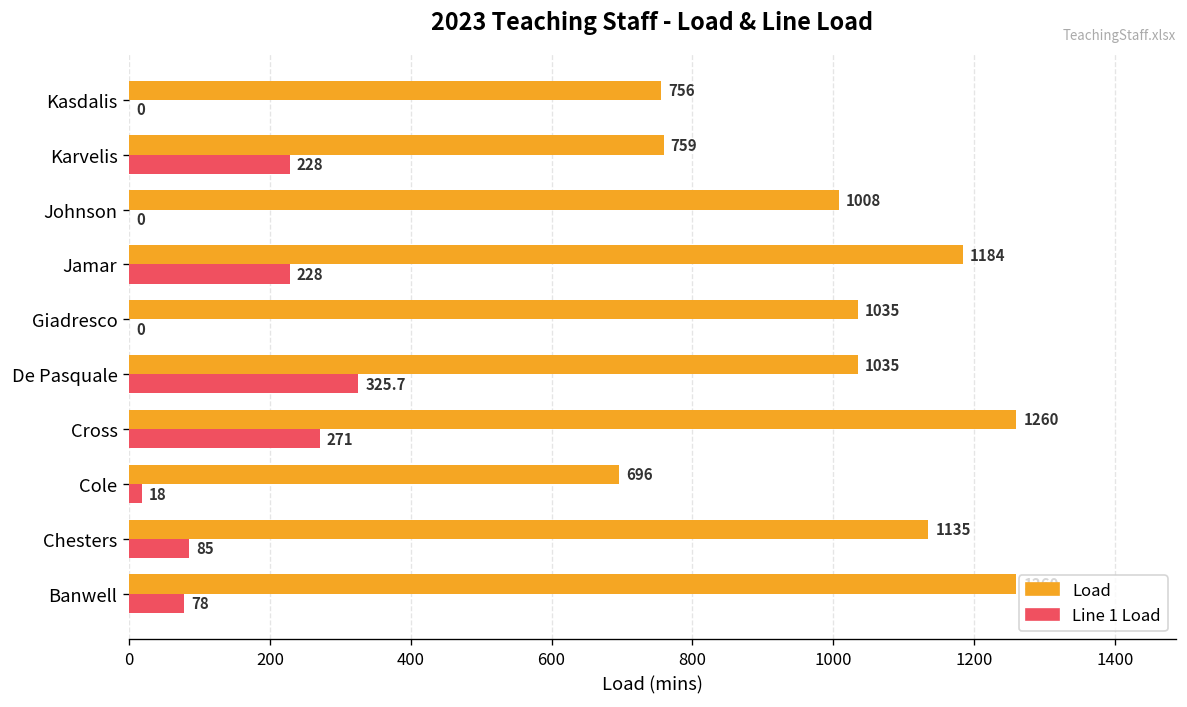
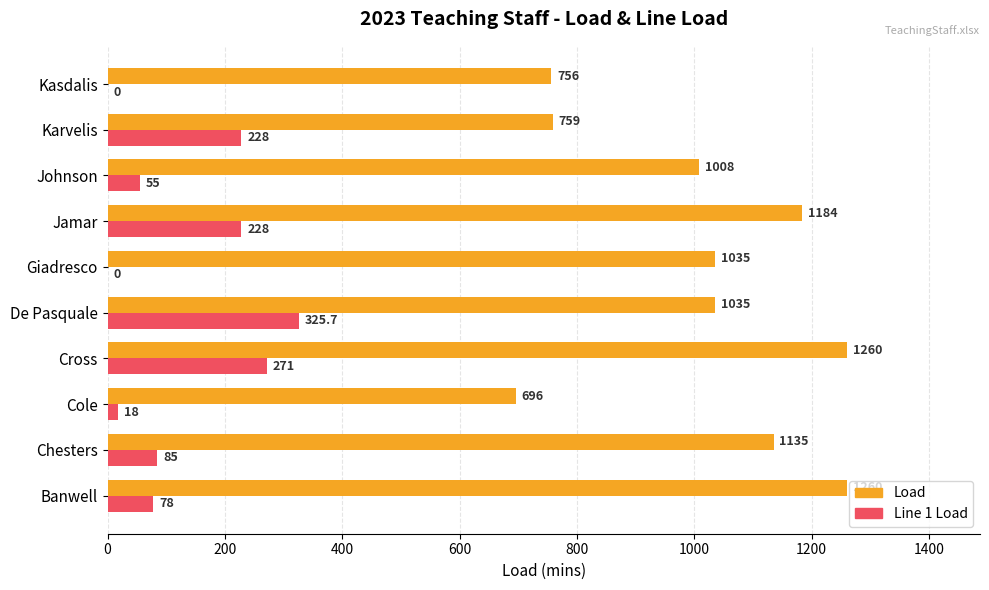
  {
    "Load": {
      "Kasdalis": 756,
      "Karvelis": 759,
      "Johnson": 1008,
      "Jamar": 1184,
      "Giadresco": 1035,
      "De Pasquale": 1035,
      "Cross": 1260,
      "Cole": 696,
      "Chesters": 1135
    },
    "Line 1 Load": {
      "Kasdalis": 0,
      "Karvelis": 228,
-     "Johnson": 0,
+     "Johnson": 55,
      "Jamar": 228,
      "Giadresco": 0,
      "De Pasquale": 325.7,
      "Cross": 271,
      "Cole": 18,
      "Chesters": 85,
      "Banwell": 78
    }
  }
